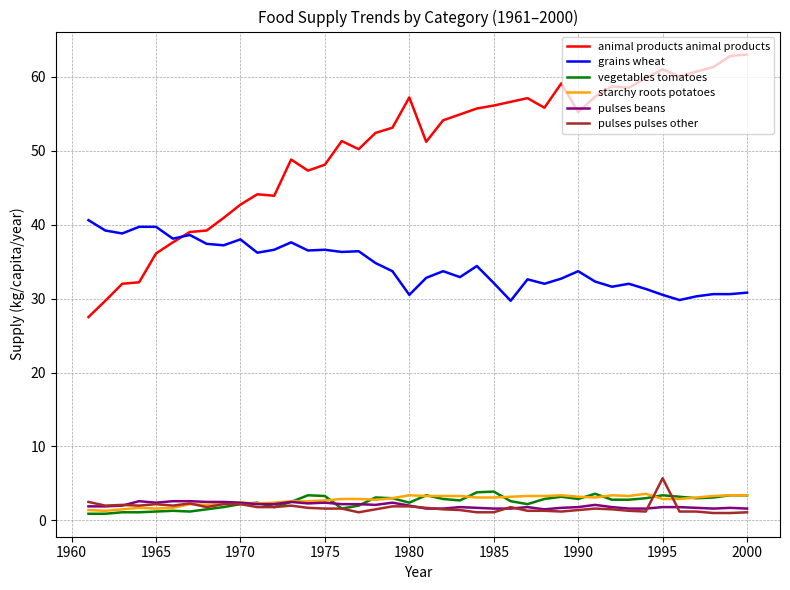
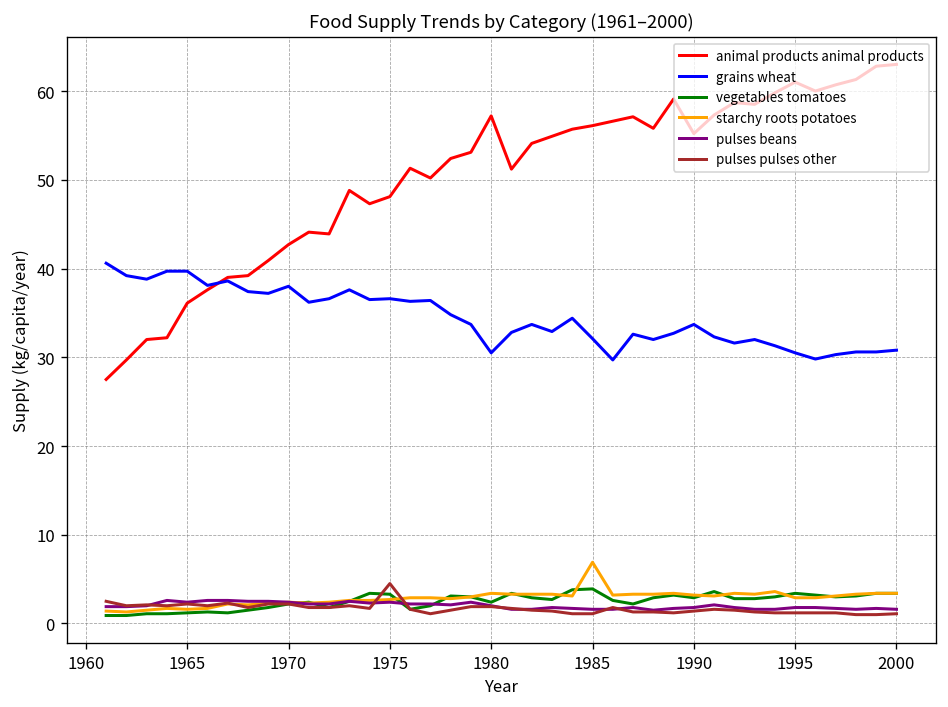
  {
    "animal products animal products": {
      "1965": 36,
      "1970": 43,
      "1975": 48,
      "1980": 57,
      "1985": 56
    },
    "grains wheat": {
      "1965": 40,
      "1970": 38,
      "1975": 37,
      "1980": 31,
      "1985": 32,
      "1990": 34,
      "1995": 31,
      "2000": 31
    },
    "vegetables tomatoes": {
      "1965": 1,
      "1975": 3,
      "1980": 2,
      "1985": 4,
      "1995": 3
    },
    "starchy roots potatoes": {
      "1965": 2,
      "1980": 3,
-     "1985": 3,
+     "1985": 7,
      "1995": 3
    },
    "pulses beans": {
      "1985": 2,
      "1990": 2,
      "1995": 2,
      "2000": 2
    },
    "pulses pulses other": {
-     "1975": 2,
+     "1975": 5,
      "1985": 1,
      "1990": 1,
-     "1995": 6,
+     "1995": 1,
      "2000": 1
    }
  }
